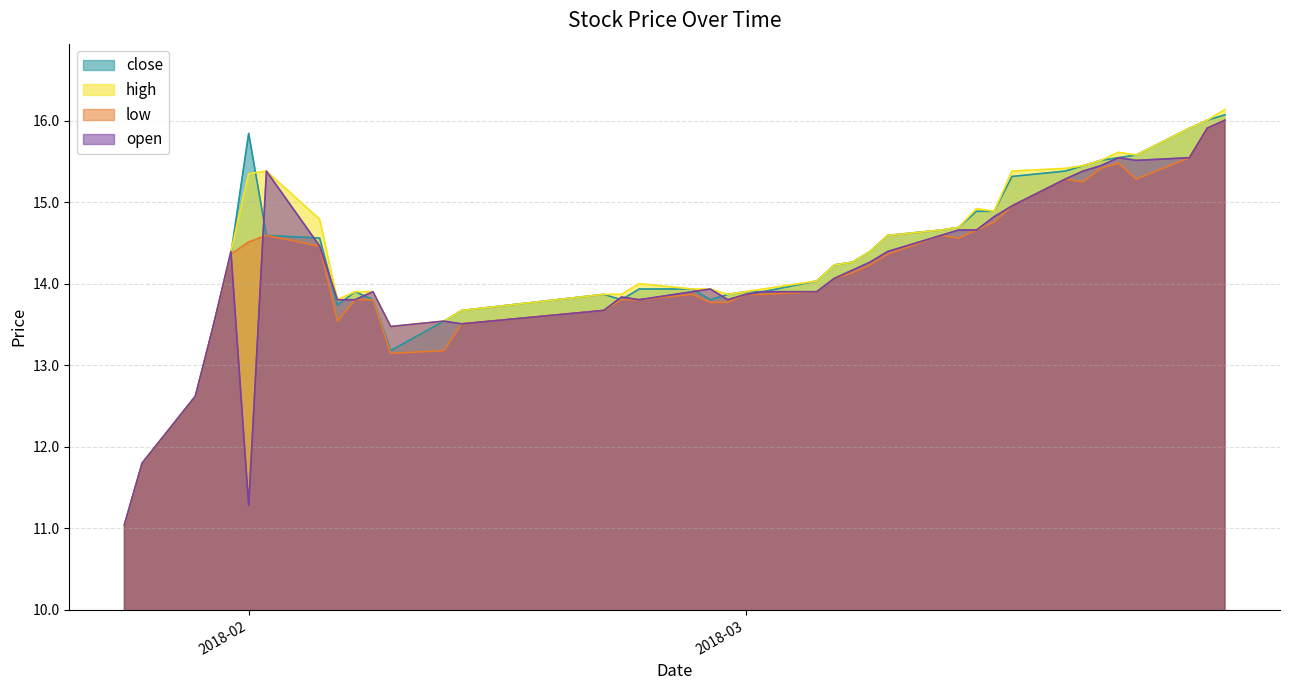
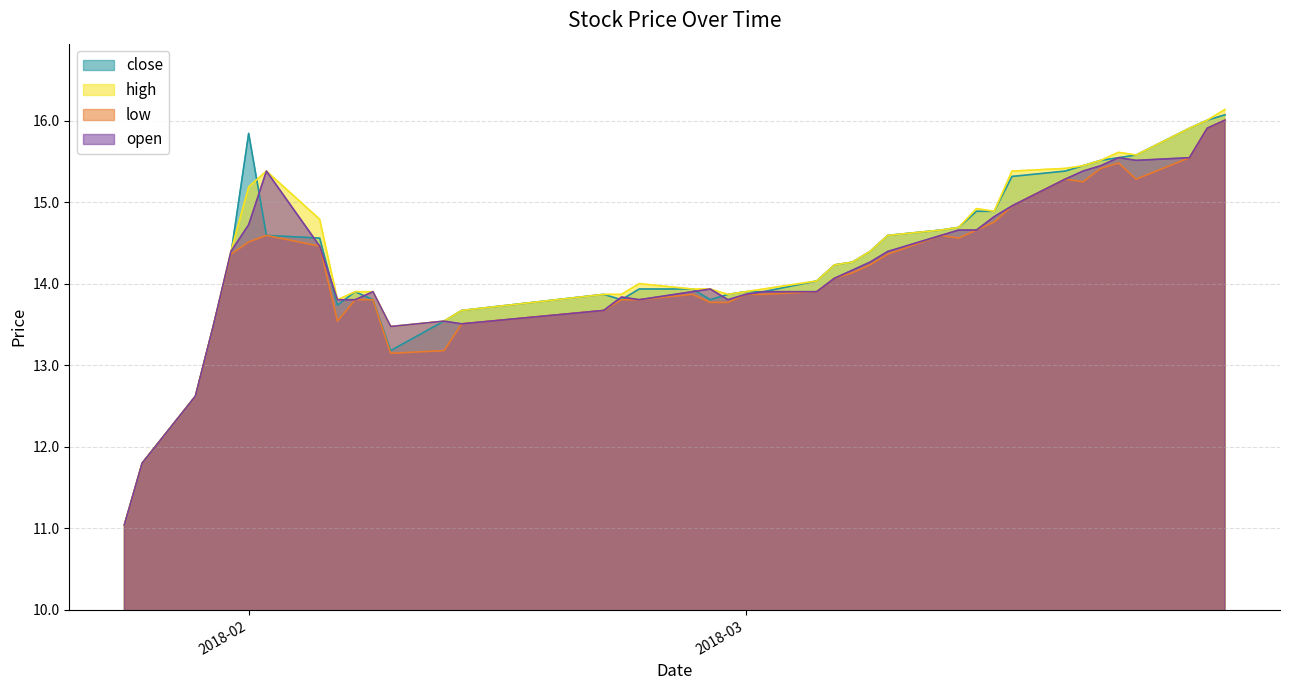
  {
    "close": {
      "2018-02": 15.8
    },
    "high": {
-     "2018-02": 15.4
+     "2018-02": 15.2
    },
    "low": {
      "2018-02": 14.5
    },
    "open": {
-     "2018-02": 11.3
+     "2018-02": 14.7
    }
  }
